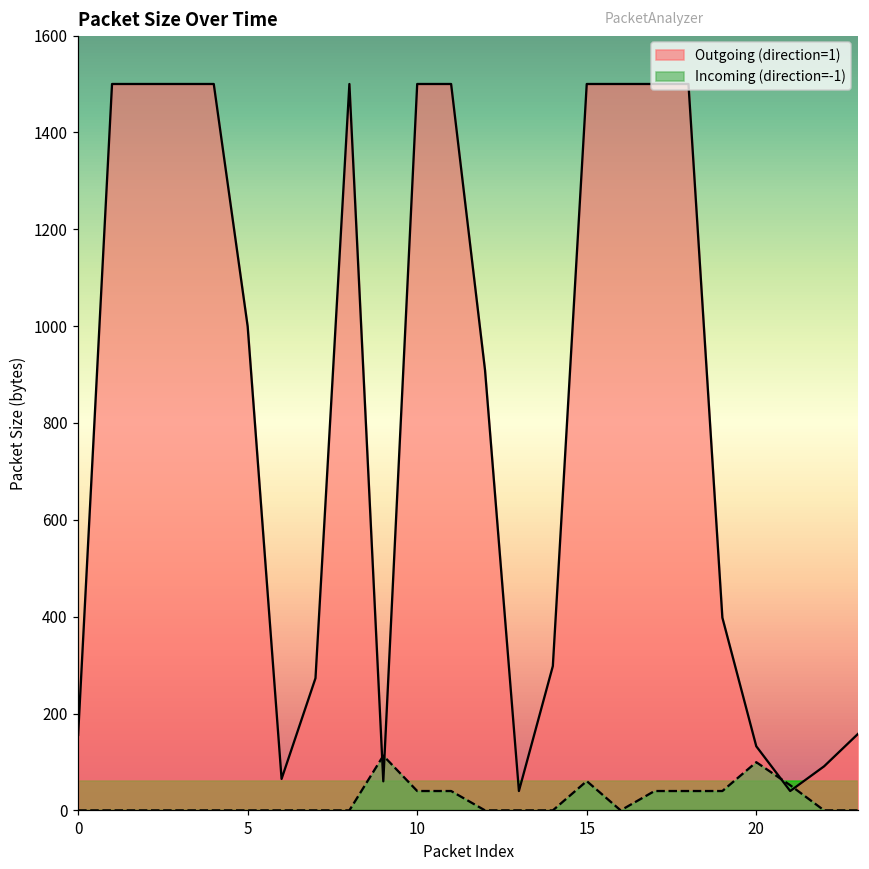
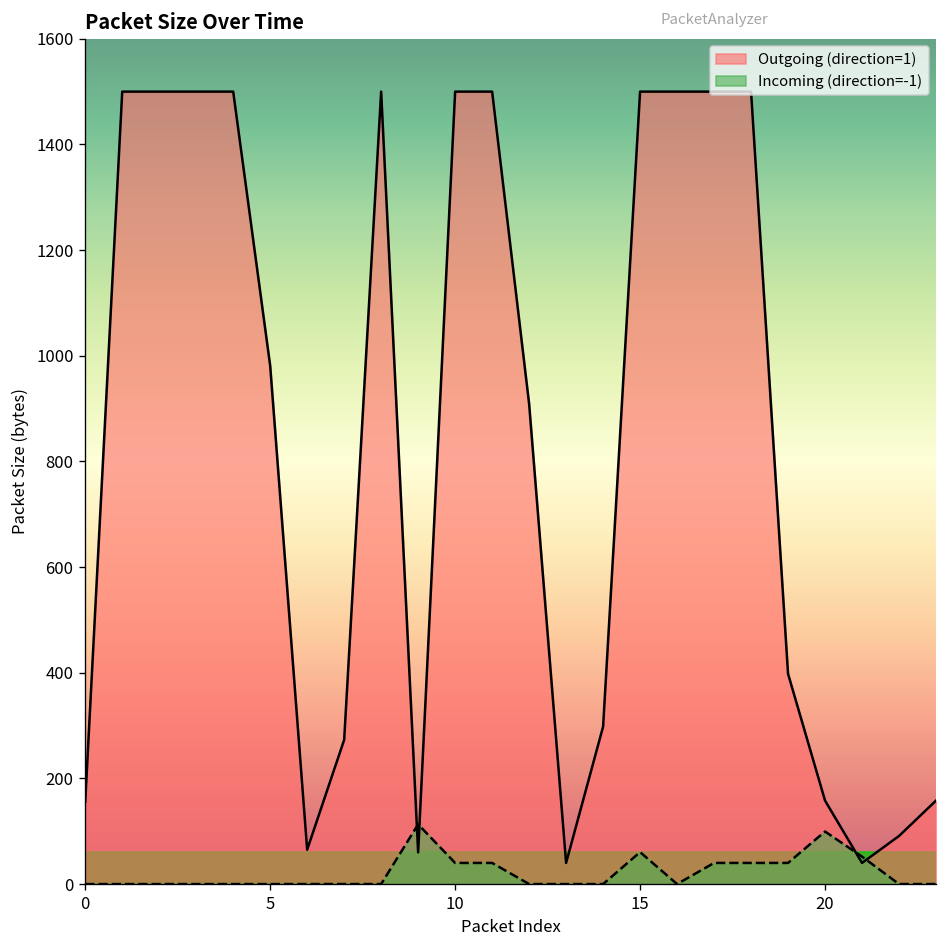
  {
    "Outgoing (direction=1)": {
      "0": 160,
-     "5": 1000,
+     "5": 980,
      "10": 1500,
      "15": 1500,
-     "20": 130
+     "20": 160
    },
    "Incoming (direction=-1)": {
      "15": 60,
      "20": 100
    }
  }
